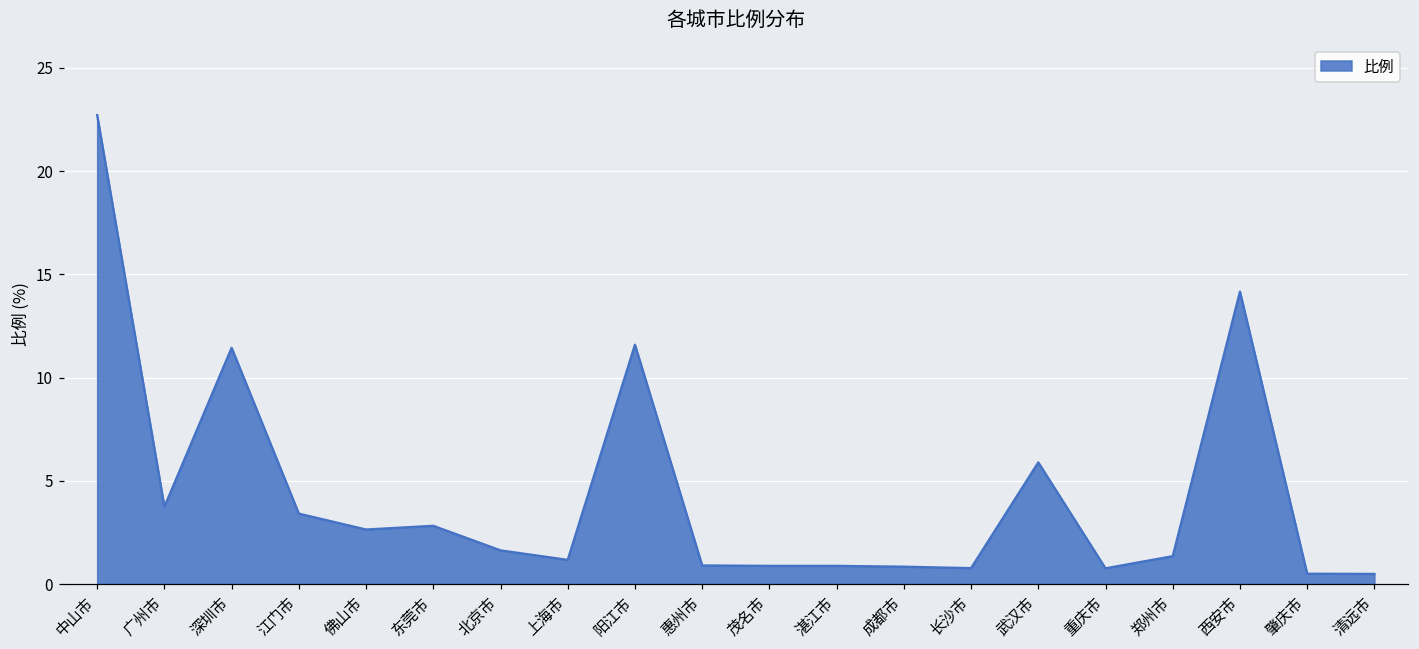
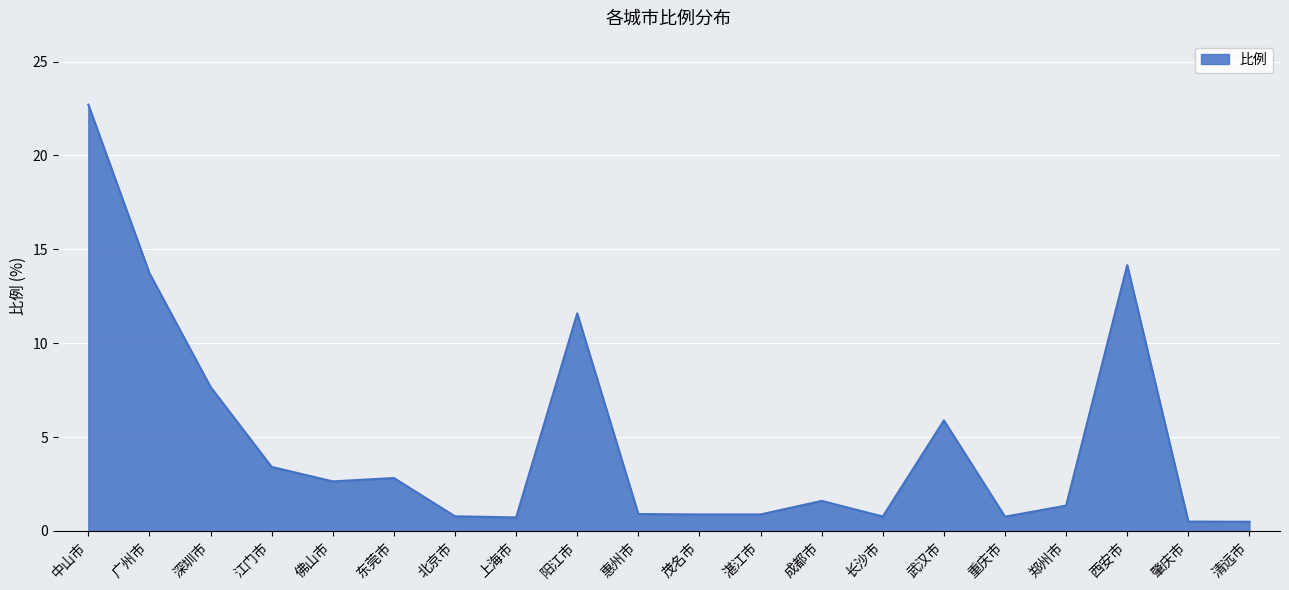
  {
    "中山市": 22.7,
-   "广州市": 3.7,
-   "深圳市": 11.4,
+   "广州市": 13.7,
+   "深圳市": 7.7,
    "江门市": 3.4,
    "佛山市": 2.6,
    "东莞市": 2.8,
-   "北京市": 1.6,
-   "上海市": 1.2,
+   "北京市": 0.8,
+   "上海市": 0.7,
    "阳江市": 11.6,
    "惠州市": 0.9,
    "茂名市": 0.9,
    "湛江市": 0.9,
-   "成都市": 0.8,
+   "成都市": 1.6,
    "长沙市": 0.8,
    "武汉市": 5.9,
    "重庆市": 0.8,
    "郑州市": 1.4,
    "西安市": 14.2,
    "肇庆市": 0.5,
    "清远市": 0.5
  }
